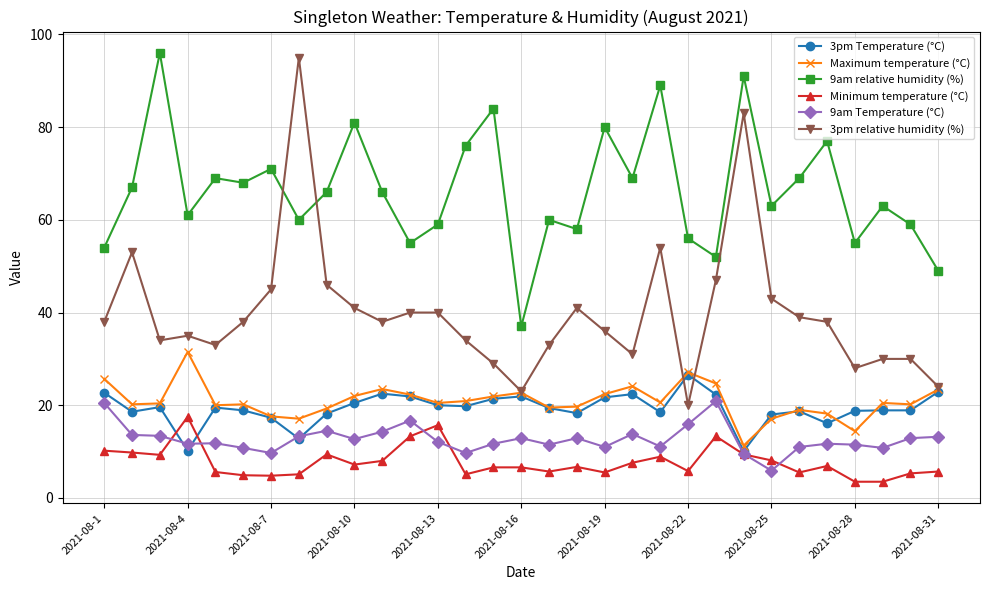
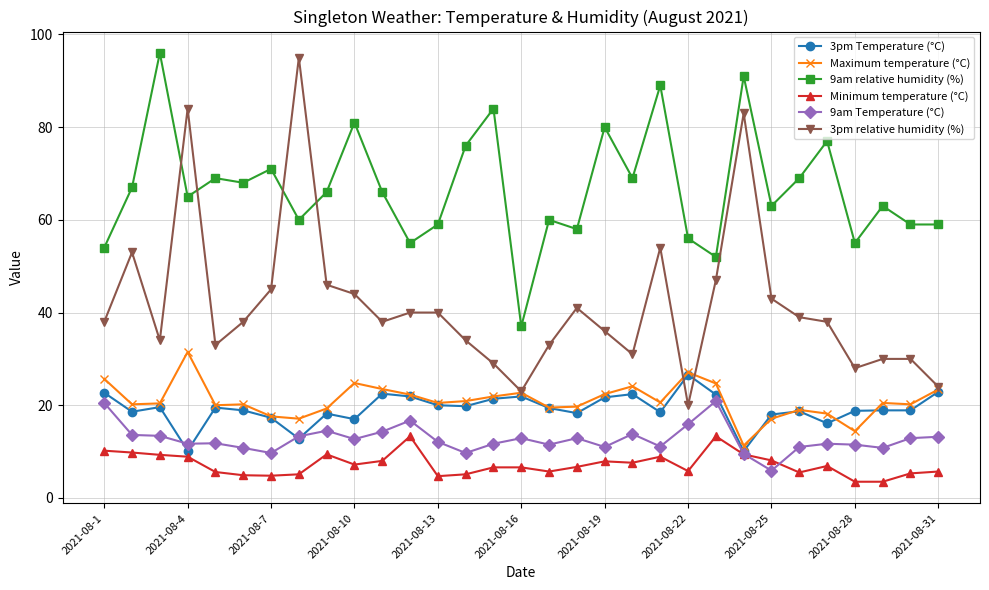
  {
    "3pm Temperature (°C)": {
      "2021-08-1": 23,
      "2021-08-4": 10,
-     "2021-08-10": 21,
+     "2021-08-10": 17,
      "2021-08-16": 22,
      "2021-08-19": 22,
      "2021-08-25": 18,
      "2021-08-28": 19
    },
    "Maximum temperature (°C)": {
      "2021-08-1": 26,
      "2021-08-4": 32,
-     "2021-08-10": 22,
+     "2021-08-10": 25,
      "2021-08-19": 22,
      "2021-08-25": 17,
      "2021-08-28": 14
    },
    "9am relative humidity (%)": {
      "2021-08-1": 54,
-     "2021-08-4": 61,
+     "2021-08-4": 65,
      "2021-08-7": 71,
      "2021-08-10": 81,
      "2021-08-13": 59,
      "2021-08-16": 37,
      "2021-08-19": 80,
      "2021-08-22": 56,
      "2021-08-25": 63,
      "2021-08-28": 55,
-     "2021-08-31": 49
+     "2021-08-31": 59
    },
    "Minimum temperature (°C)": {
      "2021-08-1": 10,
-     "2021-08-4": 18,
+     "2021-08-4": 9,
      "2021-08-7": 5,
      "2021-08-10": 7,
-     "2021-08-13": 16,
+     "2021-08-13": 5,
      "2021-08-16": 7,
-     "2021-08-19": 6,
+     "2021-08-19": 8,
      "2021-08-22": 6,
      "2021-08-25": 8,
      "2021-08-28": 4,
      "2021-08-31": 6
    },
    "9am Temperature (°C)": {
      "2021-08-1": 21,
      "2021-08-4": 12,
      "2021-08-7": 10,
      "2021-08-10": 13,
      "2021-08-13": 12,
      "2021-08-16": 13,
      "2021-08-19": 11,
      "2021-08-22": 16,
      "2021-08-25": 6,
      "2021-08-28": 12,
      "2021-08-31": 13
    },
    "3pm relative humidity (%)": {
      "2021-08-1": 38,
-     "2021-08-4": 35,
+     "2021-08-4": 84,
      "2021-08-7": 45,
-     "2021-08-10": 41,
+     "2021-08-10": 44,
      "2021-08-13": 40,
      "2021-08-19": 36,
      "2021-08-22": 20,
      "2021-08-25": 43,
      "2021-08-28": 28,
      "2021-08-31": 24
    }
  }
